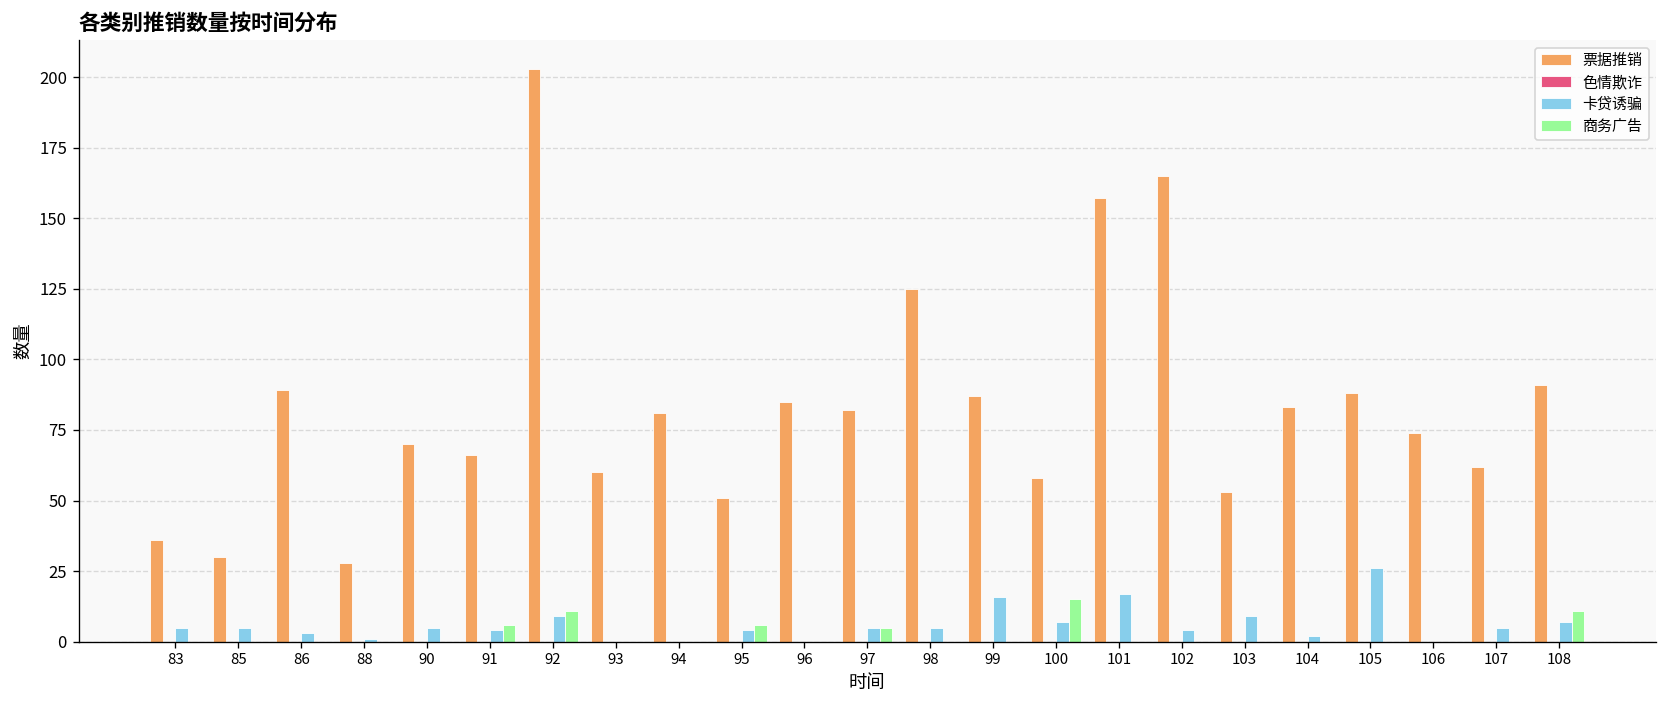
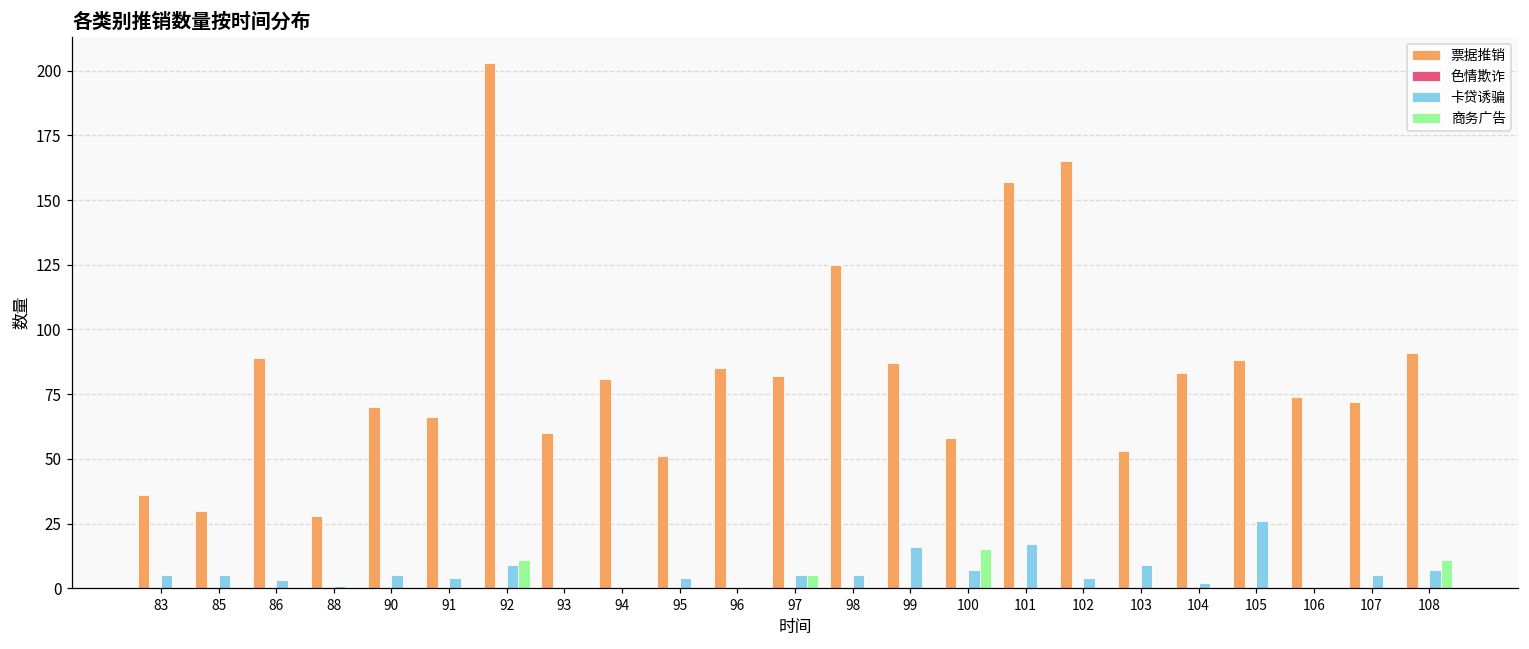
  {
    "票据推销": {
      "83": 36,
      "85": 30,
      "86": 89,
      "88": 28,
      "90": 70,
      "91": 66,
      "92": 203,
      "93": 60,
      "94": 81,
      "95": 51,
      "96": 85,
      "97": 82,
      "98": 125,
      "99": 87,
      "100": 58,
      "101": 157,
      "102": 165,
      "103": 53,
      "104": 83,
      "105": 88,
      "106": 74,
-     "107": 62,
+     "107": 72,
      "108": 91
    },
    "色情欺诈": {
      "83": 0,
      "85": 0,
      "86": 0,
      "88": 0,
      "90": 0,
      "91": 0,
      "92": 0,
      "93": 0,
      "94": 0,
      "95": 0,
      "96": 0,
      "97": 0,
      "98": 0,
      "99": 0,
      "100": 0,
      "101": 0,
      "102": 0,
      "103": 0,
      "104": 0,
      "105": 0,
      "106": 0,
      "107": 0,
      "108": 0
    },
    "卡贷诱骗": {
      "83": 5,
      "85": 5,
      "86": 3,
      "90": 5,
      "91": 4,
      "92": 9,
      "93": 0,
      "94": 0,
      "95": 4,
      "96": 0,
      "97": 5,
      "98": 5,
      "99": 16,
      "100": 7,
      "101": 17,
      "102": 4,
      "103": 9,
      "104": 2,
      "105": 26,
      "106": 0,
      "107": 5,
      "108": 7
    },
    "商务广告": {
      "83": 0,
      "85": 0,
      "86": 0,
      "88": 0,
      "90": 0,
-     "91": 6,
+     "91": 0,
      "92": 11,
      "93": 0,
      "94": 0,
-     "95": 6,
+     "95": 0,
      "96": 0,
      "97": 5,
      "98": 0,
      "99": 0,
      "100": 15,
      "101": 0,
      "102": 0,
      "103": 0,
      "104": 0,
      "105": 0,
      "106": 0,
      "107": 0,
      "108": 11
    }
  }
